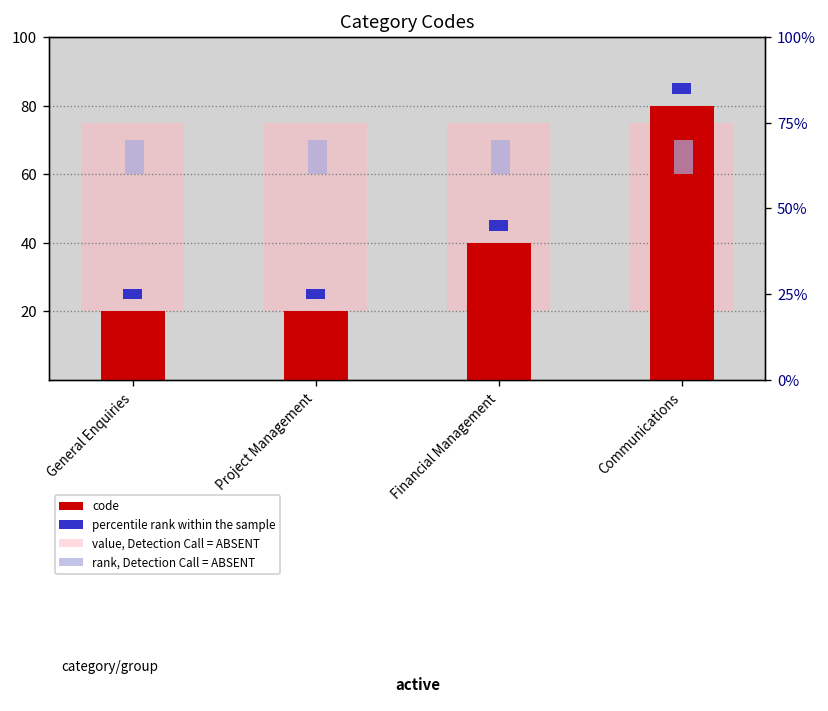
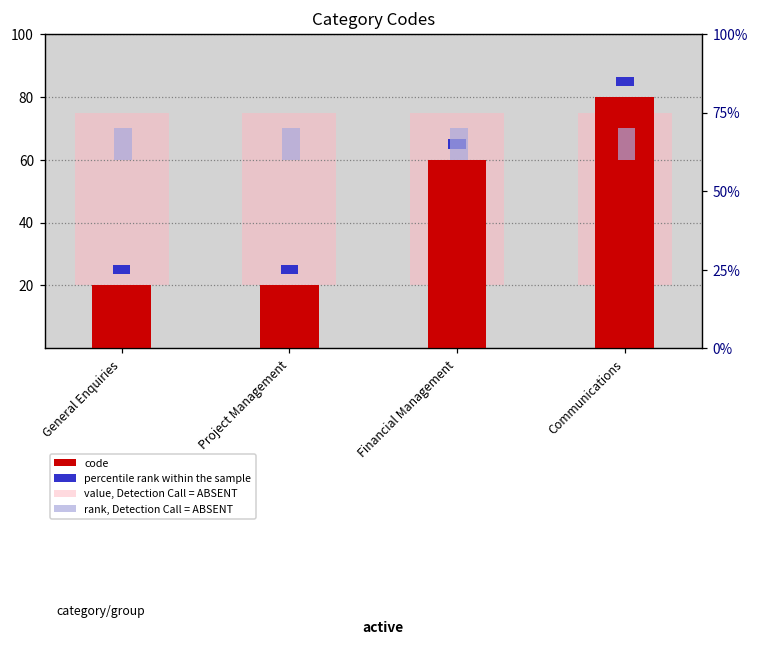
  {
    "code": {
      "General Enquiries": 20,
      "Project Management": 20,
-     "Financial Management": 40,
+     "Financial Management": 60,
      "Communications": 80
    },
    "value, Detection Call = ABSENT": {
      "General Enquiries": 55,
      "Project Management": 55,
      "Financial Management": 75
    }
  }
